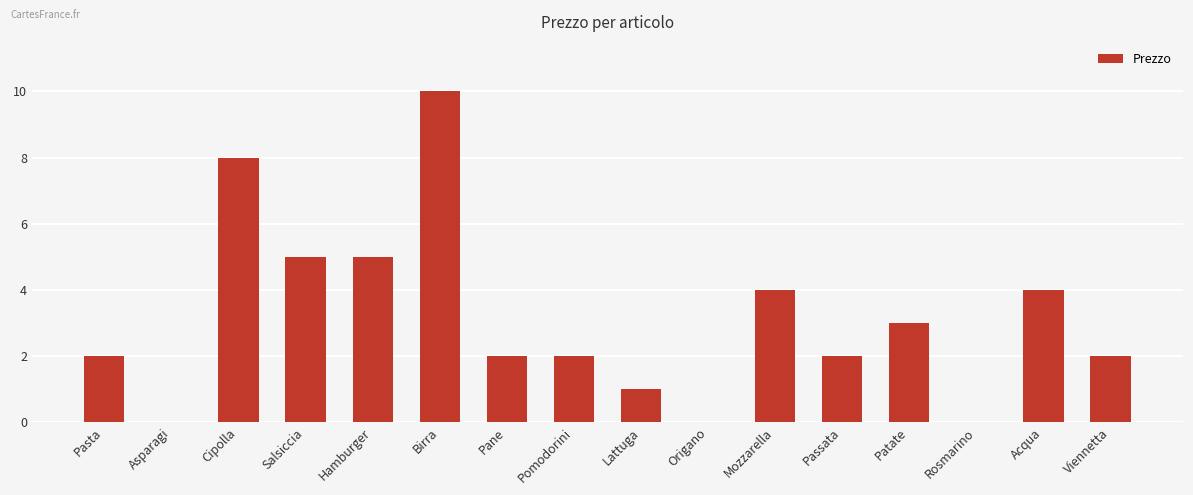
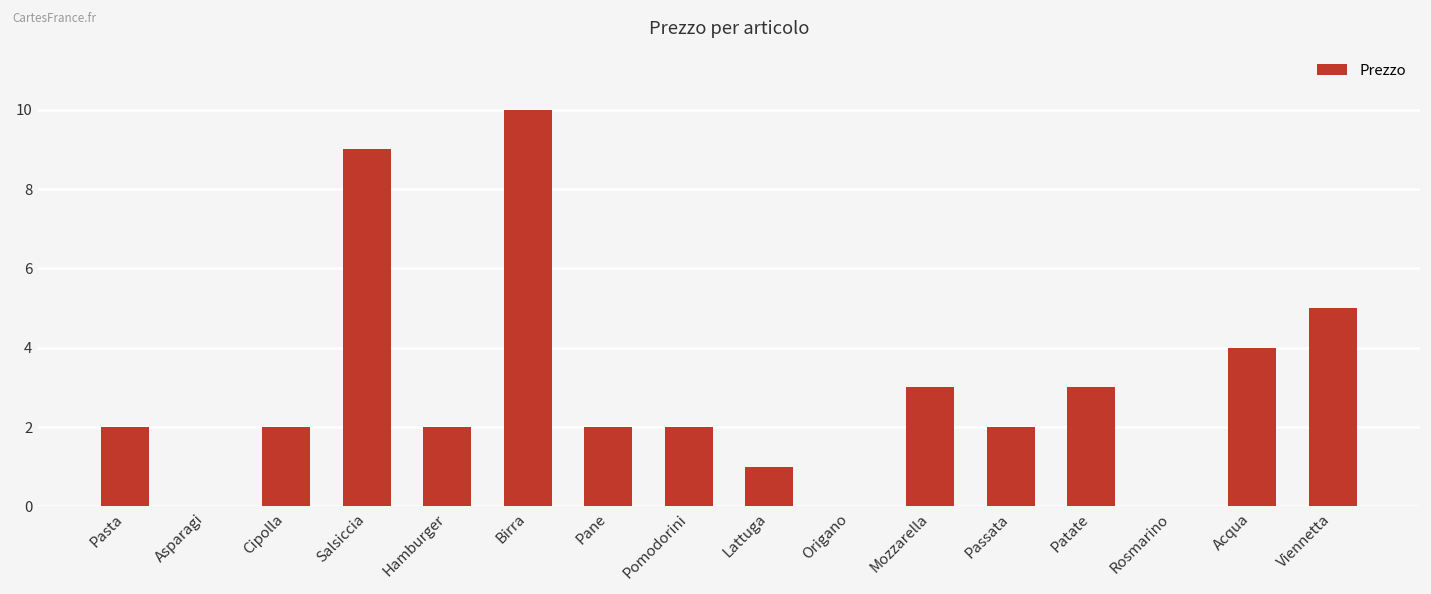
  {
    "Pasta": 2,
    "Asparagi": 0,
-   "Cipolla": 8,
-   "Salsiccia": 5,
-   "Hamburger": 5,
+   "Cipolla": 2,
+   "Salsiccia": 9,
+   "Hamburger": 2,
    "Birra": 10,
    "Pane": 2,
    "Pomodorini": 2,
    "Lattuga": 1,
    "Origano": 0,
-   "Mozzarella": 4,
+   "Mozzarella": 3,
    "Passata": 2,
    "Patate": 3,
    "Rosmarino": 0,
    "Acqua": 4,
-   "Viennetta": 2
+   "Viennetta": 5
  }
